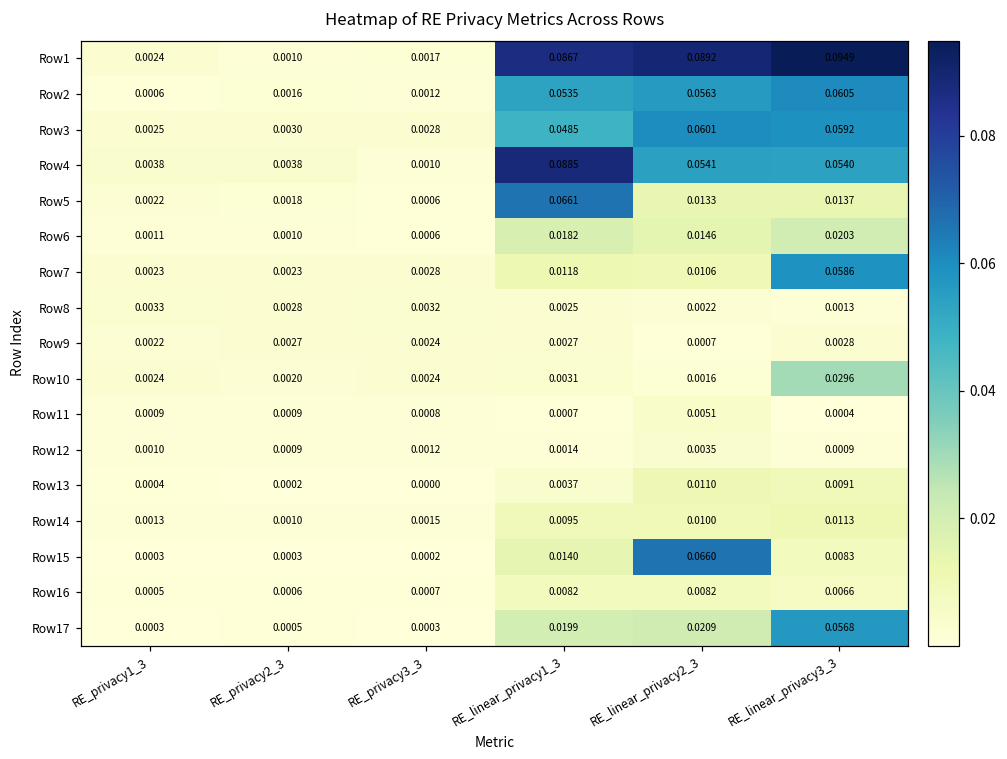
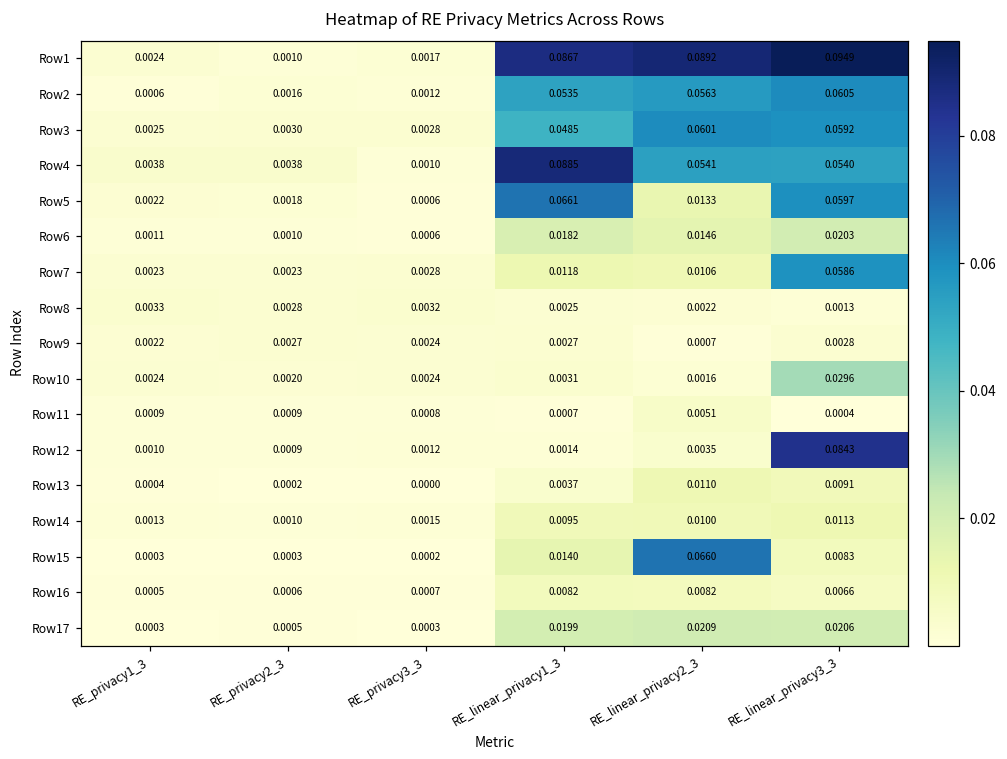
  {
    "Row1": {
      "RE_privacy1_3": 0.0024,
      "RE_privacy2_3": 0.0010,
      "RE_privacy3_3": 0.0017,
      "RE_linear_privacy1_3": 0.0867,
      "RE_linear_privacy2_3": 0.0892,
      "RE_linear_privacy3_3": 0.0949
    },
    "Row2": {
      "RE_privacy1_3": 0.0006,
      "RE_privacy2_3": 0.0016,
      "RE_privacy3_3": 0.0012,
      "RE_linear_privacy1_3": 0.0535,
      "RE_linear_privacy2_3": 0.0563,
      "RE_linear_privacy3_3": 0.0605
    },
    "Row3": {
      "RE_privacy1_3": 0.0025,
      "RE_privacy2_3": 0.0030,
      "RE_privacy3_3": 0.0028,
      "RE_linear_privacy1_3": 0.0485,
      "RE_linear_privacy2_3": 0.0601,
      "RE_linear_privacy3_3": 0.0592
    },
    "Row4": {
      "RE_privacy1_3": 0.0038,
      "RE_privacy2_3": 0.0038,
      "RE_privacy3_3": 0.0010,
      "RE_linear_privacy1_3": 0.0885,
      "RE_linear_privacy2_3": 0.0541,
      "RE_linear_privacy3_3": 0.0540
    },
    "Row5": {
      "RE_privacy1_3": 0.0022,
      "RE_privacy2_3": 0.0018,
      "RE_privacy3_3": 0.0006,
      "RE_linear_privacy1_3": 0.0661,
      "RE_linear_privacy2_3": 0.0133,
-     "RE_linear_privacy3_3": 0.0137
+     "RE_linear_privacy3_3": 0.0597
    },
    "Row6": {
      "RE_privacy1_3": 0.0011,
      "RE_privacy2_3": 0.0010,
      "RE_privacy3_3": 0.0006,
      "RE_linear_privacy1_3": 0.0182,
      "RE_linear_privacy2_3": 0.0146,
      "RE_linear_privacy3_3": 0.0203
    },
    "Row7": {
      "RE_privacy1_3": 0.0023,
      "RE_privacy2_3": 0.0023,
      "RE_privacy3_3": 0.0028,
      "RE_linear_privacy1_3": 0.0118,
      "RE_linear_privacy2_3": 0.0106,
      "RE_linear_privacy3_3": 0.0586
    },
    "Row8": {
      "RE_privacy1_3": 0.0033,
      "RE_privacy2_3": 0.0028,
      "RE_privacy3_3": 0.0032,
      "RE_linear_privacy1_3": 0.0025,
      "RE_linear_privacy2_3": 0.0022,
      "RE_linear_privacy3_3": 0.0013
    },
    "Row9": {
      "RE_privacy1_3": 0.0022,
      "RE_privacy2_3": 0.0027,
      "RE_privacy3_3": 0.0024,
      "RE_linear_privacy1_3": 0.0027,
      "RE_linear_privacy2_3": 0.0007,
      "RE_linear_privacy3_3": 0.0028
    },
    "Row10": {
      "RE_privacy1_3": 0.0024,
      "RE_privacy2_3": 0.0020,
      "RE_privacy3_3": 0.0024,
      "RE_linear_privacy1_3": 0.0031,
      "RE_linear_privacy2_3": 0.0016,
      "RE_linear_privacy3_3": 0.0296
    },
    "Row11": {
      "RE_privacy1_3": 0.0009,
      "RE_privacy2_3": 0.0009,
      "RE_privacy3_3": 0.0008,
      "RE_linear_privacy1_3": 0.0007,
      "RE_linear_privacy2_3": 0.0051,
      "RE_linear_privacy3_3": 0.0004
    },
    "Row12": {
      "RE_privacy1_3": 0.0010,
      "RE_privacy2_3": 0.0009,
      "RE_privacy3_3": 0.0012,
      "RE_linear_privacy1_3": 0.0014,
      "RE_linear_privacy2_3": 0.0035,
-     "RE_linear_privacy3_3": 0.0009
+     "RE_linear_privacy3_3": 0.0843
    },
    "Row13": {
      "RE_privacy1_3": 0.0004,
      "RE_privacy2_3": 0.0002,
      "RE_privacy3_3": 0.0000,
      "RE_linear_privacy1_3": 0.0037,
      "RE_linear_privacy2_3": 0.0110,
      "RE_linear_privacy3_3": 0.0091
    },
    "Row14": {
      "RE_privacy1_3": 0.0013,
      "RE_privacy2_3": 0.0010,
      "RE_privacy3_3": 0.0015,
      "RE_linear_privacy1_3": 0.0095,
      "RE_linear_privacy2_3": 0.0100,
      "RE_linear_privacy3_3": 0.0113
    },
    "Row15": {
      "RE_privacy1_3": 0.0003,
      "RE_privacy2_3": 0.0003,
      "RE_privacy3_3": 0.0002,
      "RE_linear_privacy1_3": 0.0140,
      "RE_linear_privacy2_3": 0.0660,
      "RE_linear_privacy3_3": 0.0083
    },
    "Row16": {
      "RE_privacy1_3": 0.0005,
      "RE_privacy2_3": 0.0006,
      "RE_privacy3_3": 0.0007,
      "RE_linear_privacy1_3": 0.0082,
      "RE_linear_privacy2_3": 0.0082,
      "RE_linear_privacy3_3": 0.0066
    },
    "Row17": {
      "RE_privacy1_3": 0.0003,
      "RE_privacy2_3": 0.0005,
      "RE_privacy3_3": 0.0003,
      "RE_linear_privacy1_3": 0.0199,
      "RE_linear_privacy2_3": 0.0209,
-     "RE_linear_privacy3_3": 0.0568
+     "RE_linear_privacy3_3": 0.0206
    }
  }
